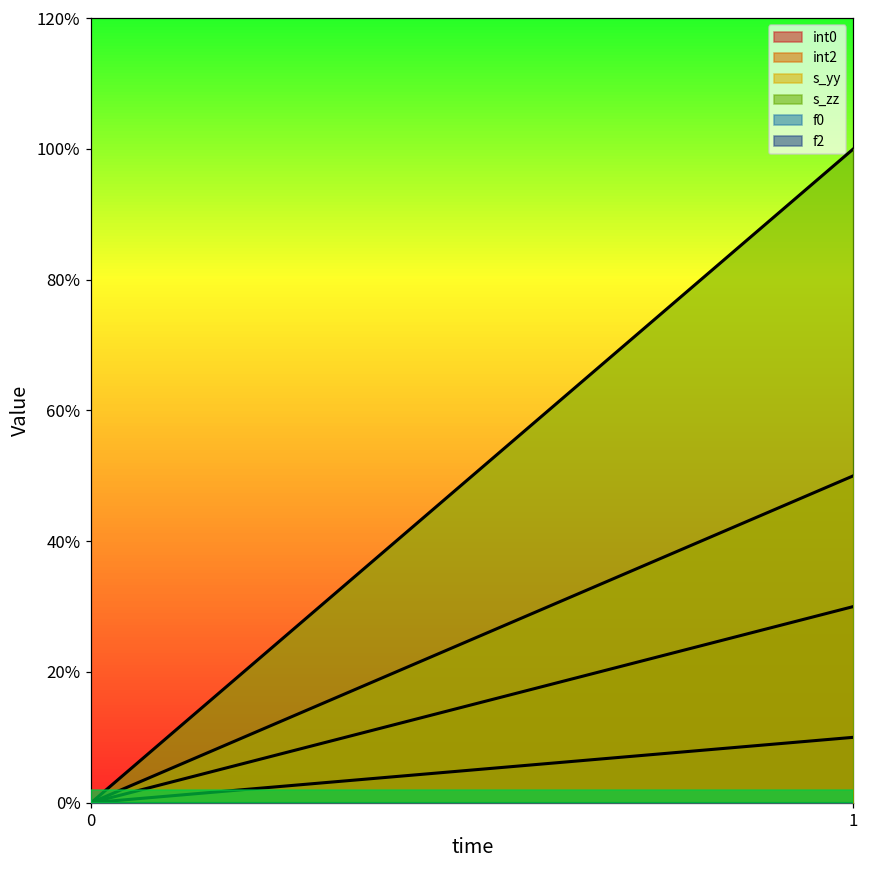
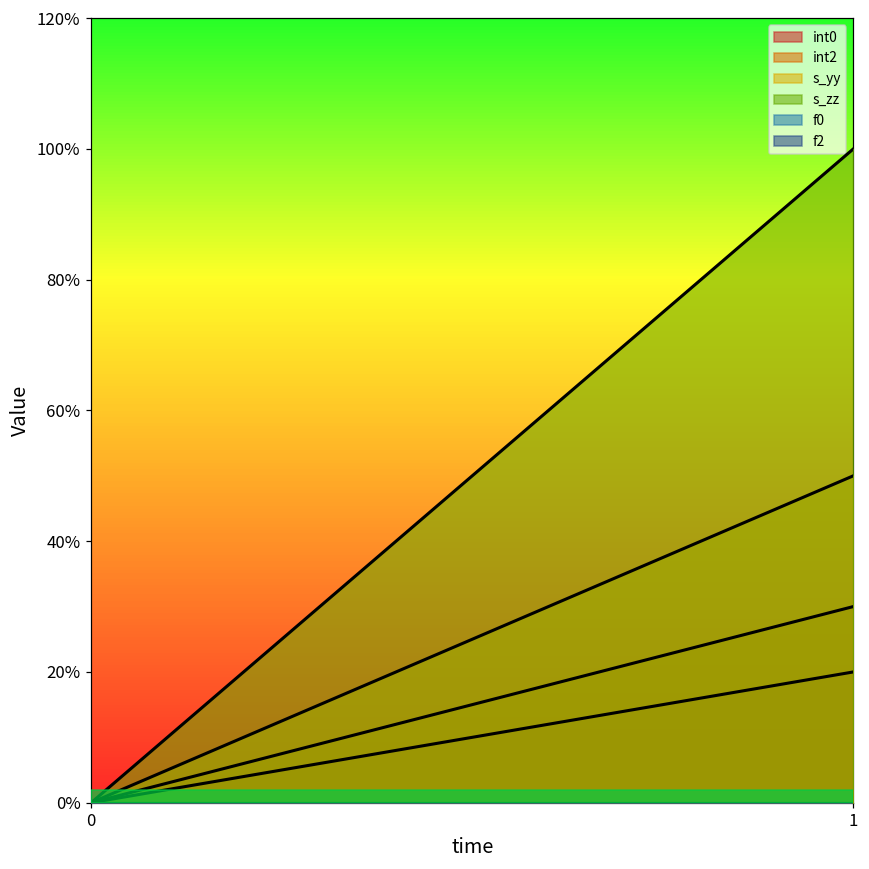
  {
    "int0": {
-     "1": "10%"
+     "1": "20%"
    },
    "s_zz": {
      "1": "100%"
    }
  }
